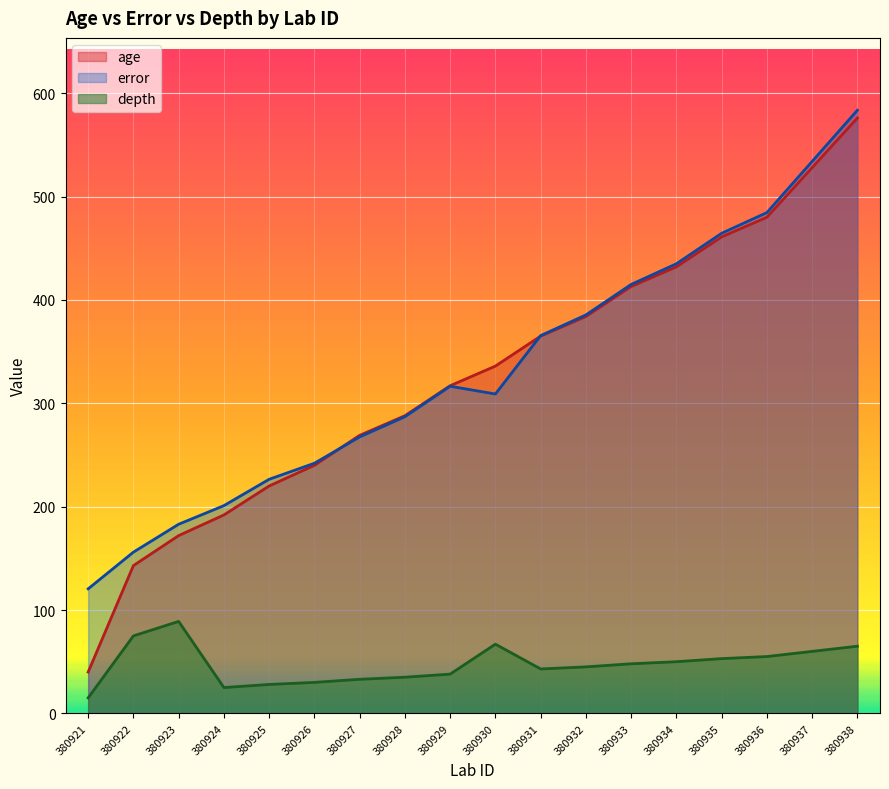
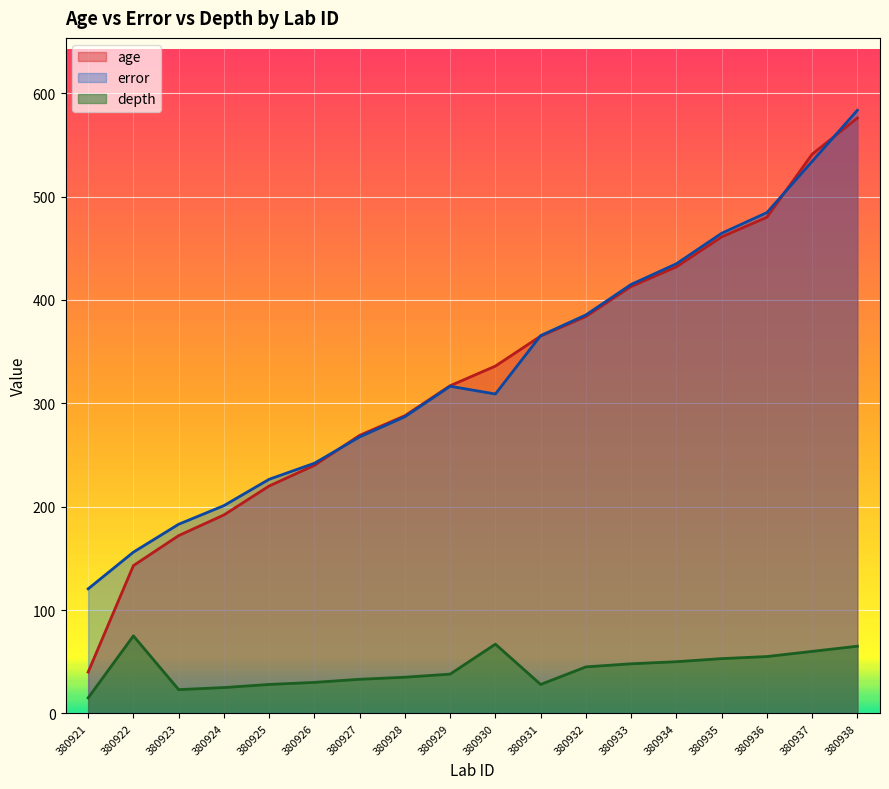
  {
    "age": {
      "380921": 40,
      "380922": 143,
      "380923": 172,
      "380924": 192,
      "380925": 220,
      "380930": 336,
      "380934": 432,
      "380935": 461,
      "380936": 480,
-     "380937": 528,
+     "380937": 541,
      "380938": 576
    },
    "error": {
      "380921": 121,
      "380922": 156,
      "380923": 183,
      "380924": 201,
      "380925": 227,
      "380930": 309,
      "380934": 435,
      "380935": 465,
      "380936": 485,
      "380937": 534,
      "380938": 584
    },
    "depth": {
      "380921": 15,
      "380922": 75,
-     "380923": 89,
+     "380923": 23,
      "380924": 25,
      "380925": 28,
      "380926": 30,
      "380927": 33,
      "380928": 35,
      "380929": 38,
      "380930": 67,
-     "380931": 43,
+     "380931": 28,
      "380932": 45,
      "380933": 48,
      "380934": 50,
      "380935": 53,
      "380936": 55,
      "380937": 60,
      "380938": 65
    }
  }
